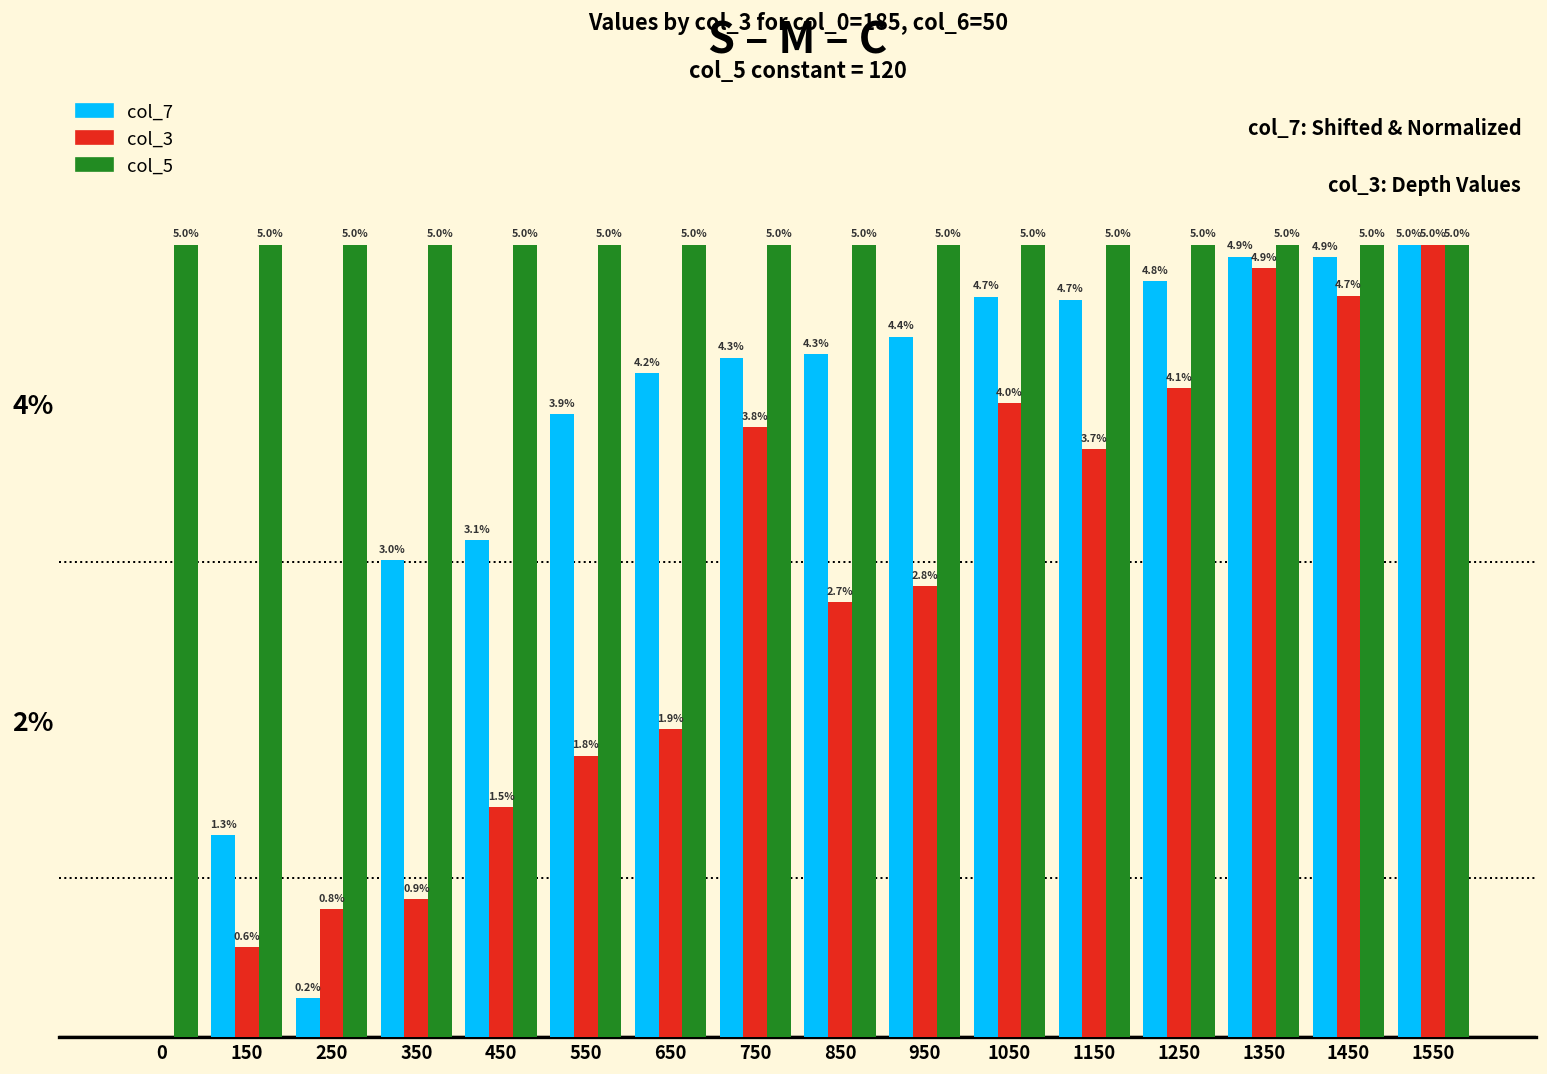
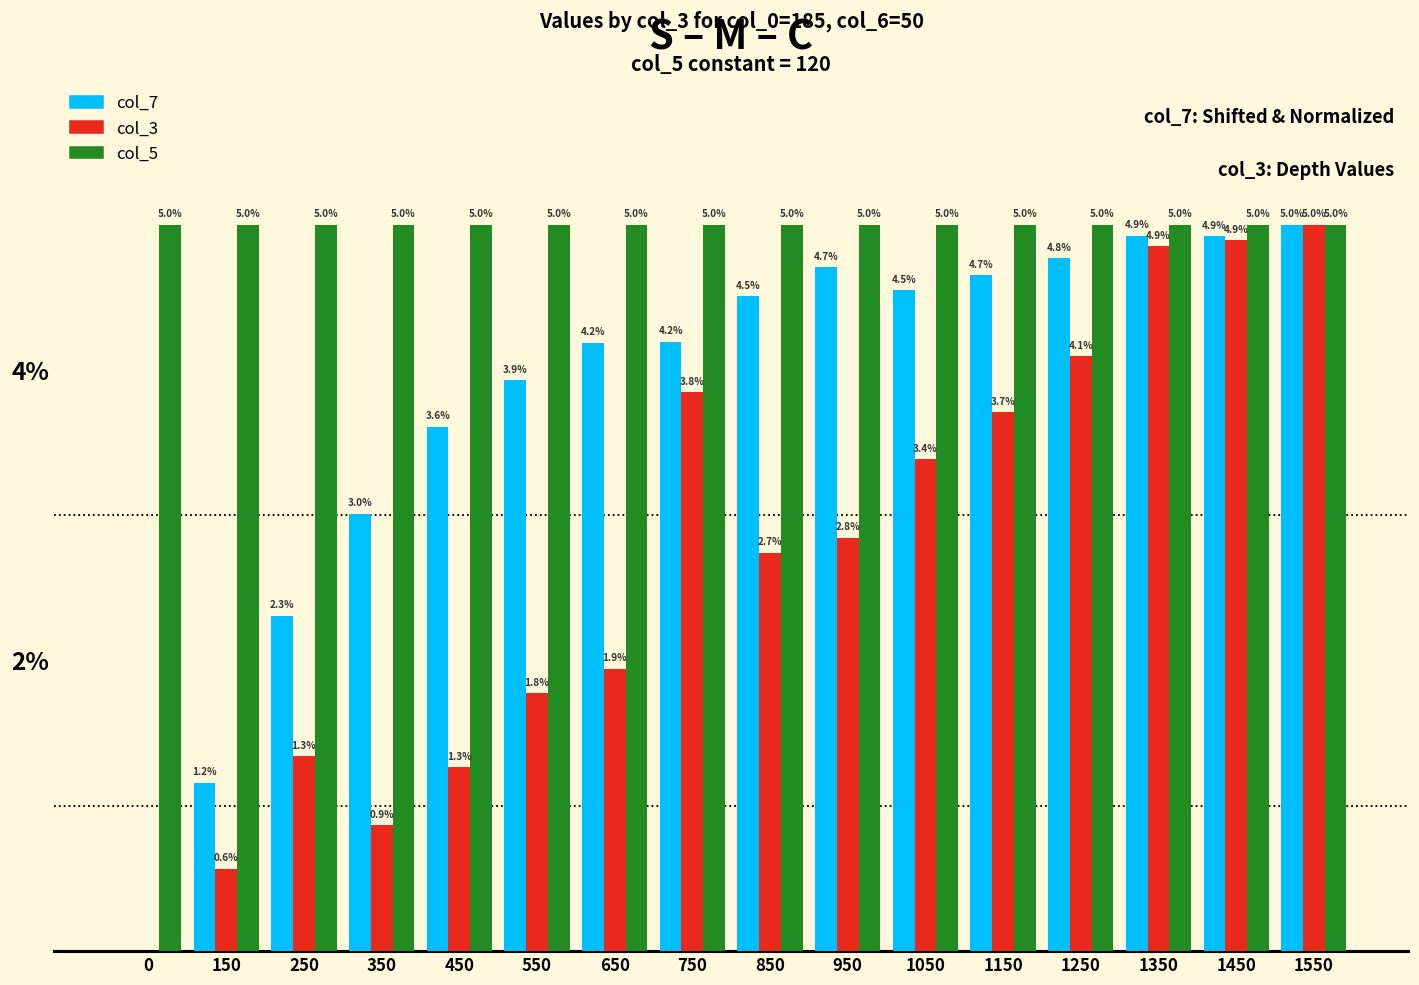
  {
    "col_7": {
-     "150": "1.3%",
-     "250": "0.2%",
+     "150": "1.2%",
+     "250": "2.3%",
      "350": "3.0%",
-     "450": "3.1%",
+     "450": "3.6%",
      "550": "3.9%",
      "650": "4.2%",
-     "750": "4.3%",
-     "850": "4.3%",
-     "950": "4.4%",
-     "1050": "4.7%",
+     "750": "4.2%",
+     "850": "4.5%",
+     "950": "4.7%",
+     "1050": "4.5%",
      "1150": "4.7%",
      "1250": "4.8%",
      "1350": "4.9%",
      "1450": "4.9%",
      "1550": "5.0%"
    },
    "col_3": {
      "150": "0.6%",
-     "250": "0.8%",
+     "250": "1.3%",
      "350": "0.9%",
-     "450": "1.5%",
+     "450": "1.3%",
      "550": "1.8%",
      "650": "1.9%",
      "750": "3.8%",
      "850": "2.7%",
      "950": "2.8%",
-     "1050": "4.0%",
+     "1050": "3.4%",
      "1150": "3.7%",
      "1250": "4.1%",
      "1350": "4.9%",
-     "1450": "4.7%",
+     "1450": "4.9%",
      "1550": "5.0%"
    },
    "col_5": {
      "0": "5.0%",
      "150": "5.0%",
      "250": "5.0%",
      "350": "5.0%",
      "450": "5.0%",
      "550": "5.0%",
      "650": "5.0%",
      "750": "5.0%",
      "850": "5.0%",
      "950": "5.0%",
      "1050": "5.0%",
      "1150": "5.0%",
      "1250": "5.0%",
      "1350": "5.0%",
      "1450": "5.0%",
      "1550": "5.0%"
    }
  }
